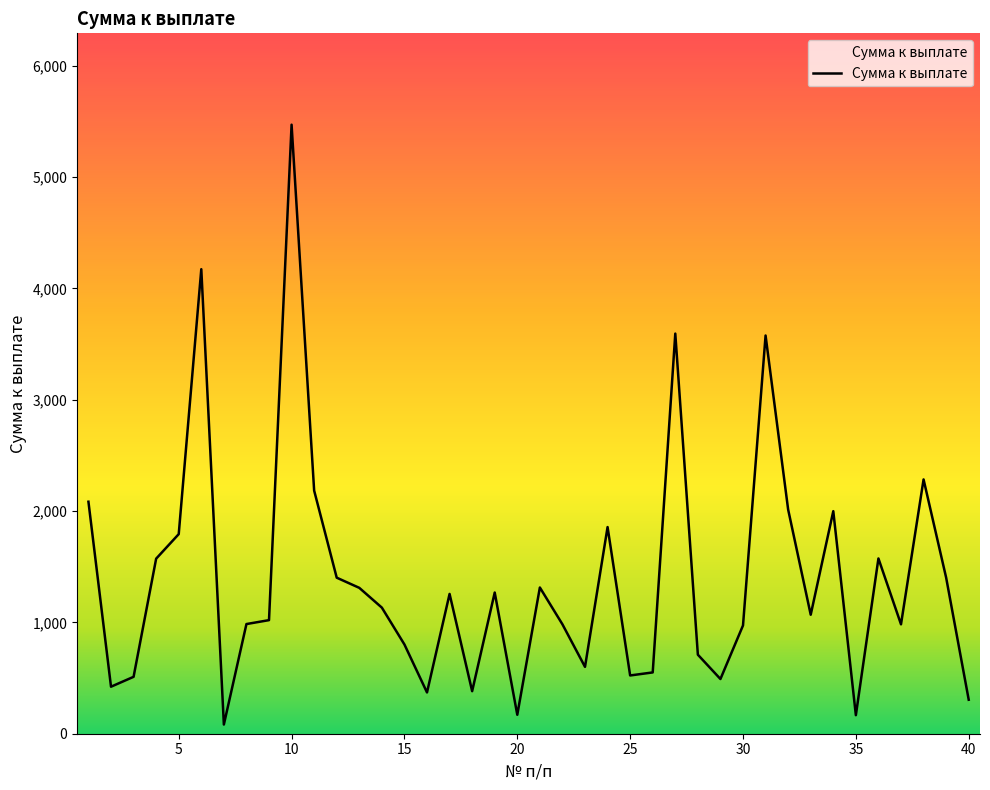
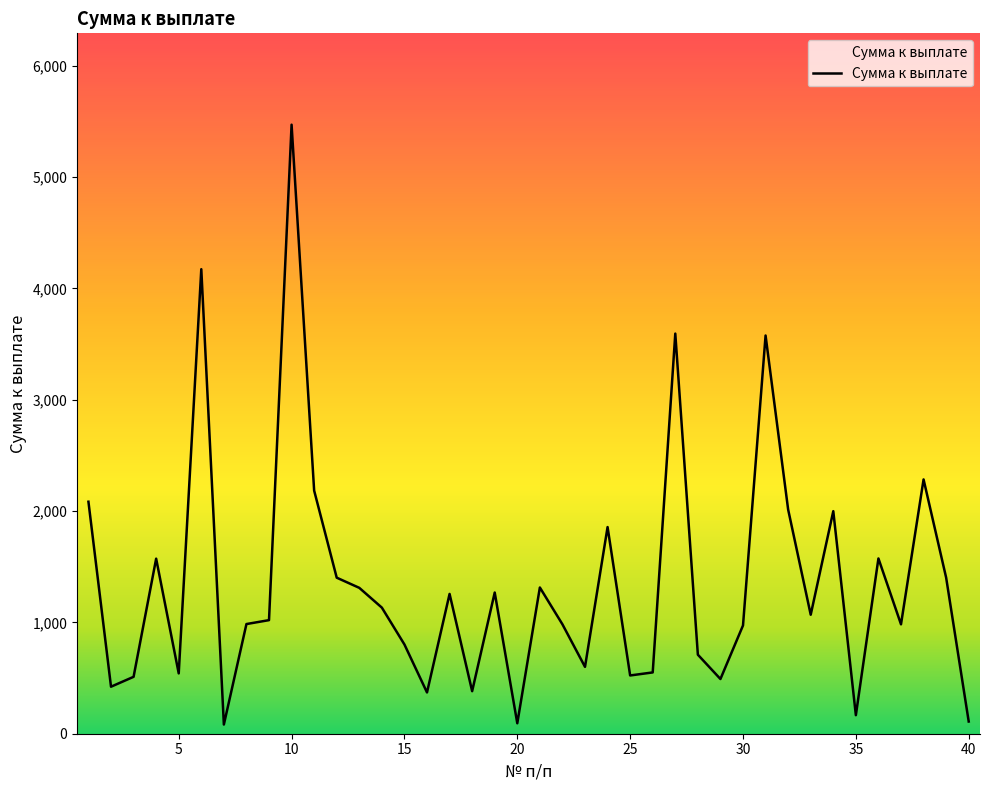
  {
-   "5": "1,790",
+   "5": "540",
    "10": "5,470",
    "15": "800",
-   "20": "170",
+   "20": "90",
    "25": "520",
    "30": "970",
    "35": "170",
-   "40": "310"
+   "40": "110"
  }
